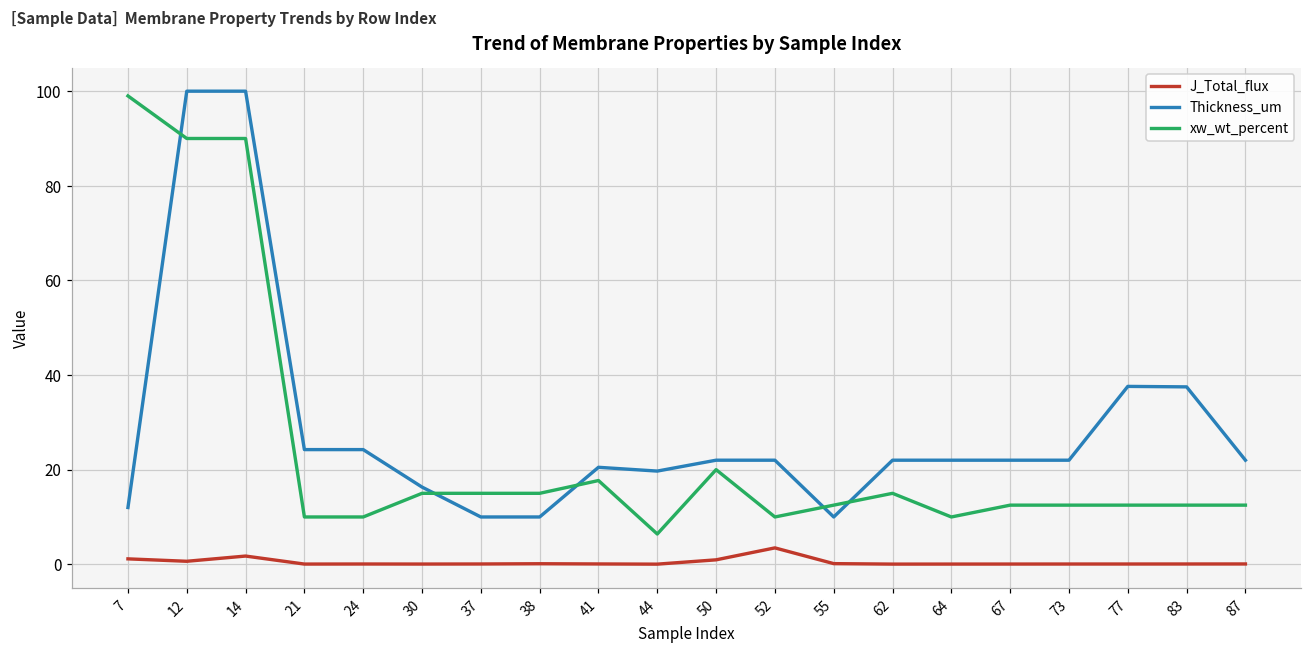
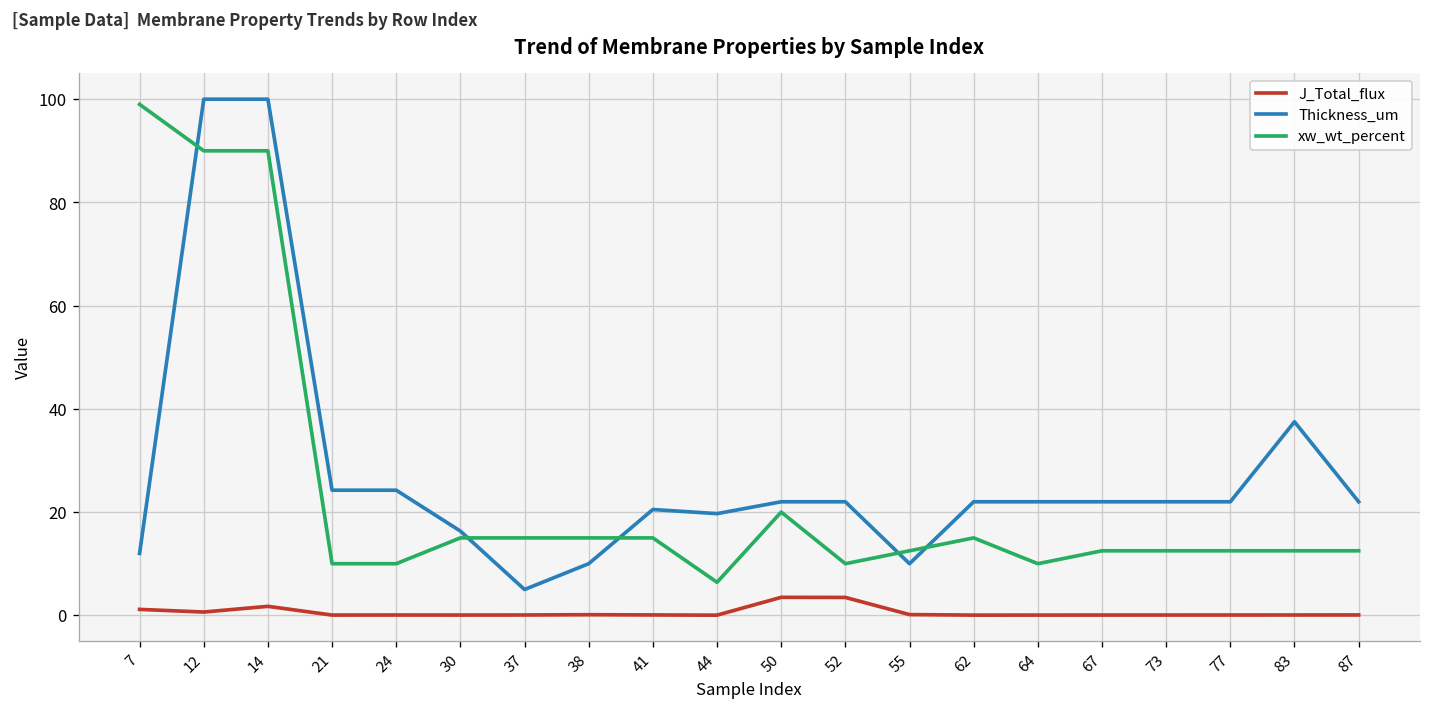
  {
    "J_Total_flux": {
      "7": 1,
      "12": 1,
      "14": 2,
      "21": 0,
      "24": 0,
      "30": 0,
      "37": 0,
      "38": 0,
      "41": 0,
      "44": 0,
-     "50": 1,
+     "50": 3,
      "52": 3,
      "55": 0,
      "62": 0,
      "64": 0,
      "67": 0,
      "73": 0,
      "77": 0,
      "83": 0,
      "87": 0
    },
    "Thickness_um": {
      "7": 12,
      "12": 100,
      "14": 100,
      "21": 24,
      "24": 24,
      "30": 16,
-     "37": 10,
+     "37": 5,
      "38": 10,
      "41": 21,
      "44": 20,
      "50": 22,
      "52": 22,
      "55": 10,
      "62": 22,
      "64": 22,
      "67": 22,
      "73": 22,
-     "77": 38,
+     "77": 22,
      "83": 38,
      "87": 22
    },
    "xw_wt_percent": {
      "7": 99,
      "12": 90,
      "14": 90,
      "21": 10,
      "24": 10,
      "30": 15,
      "37": 15,
      "38": 15,
-     "41": 18,
+     "41": 15,
      "44": 6,
      "50": 20,
      "52": 10,
      "55": 13,
      "62": 15,
      "64": 10,
      "67": 13,
      "73": 13,
      "77": 13,
      "83": 13,
      "87": 13
    }
  }
